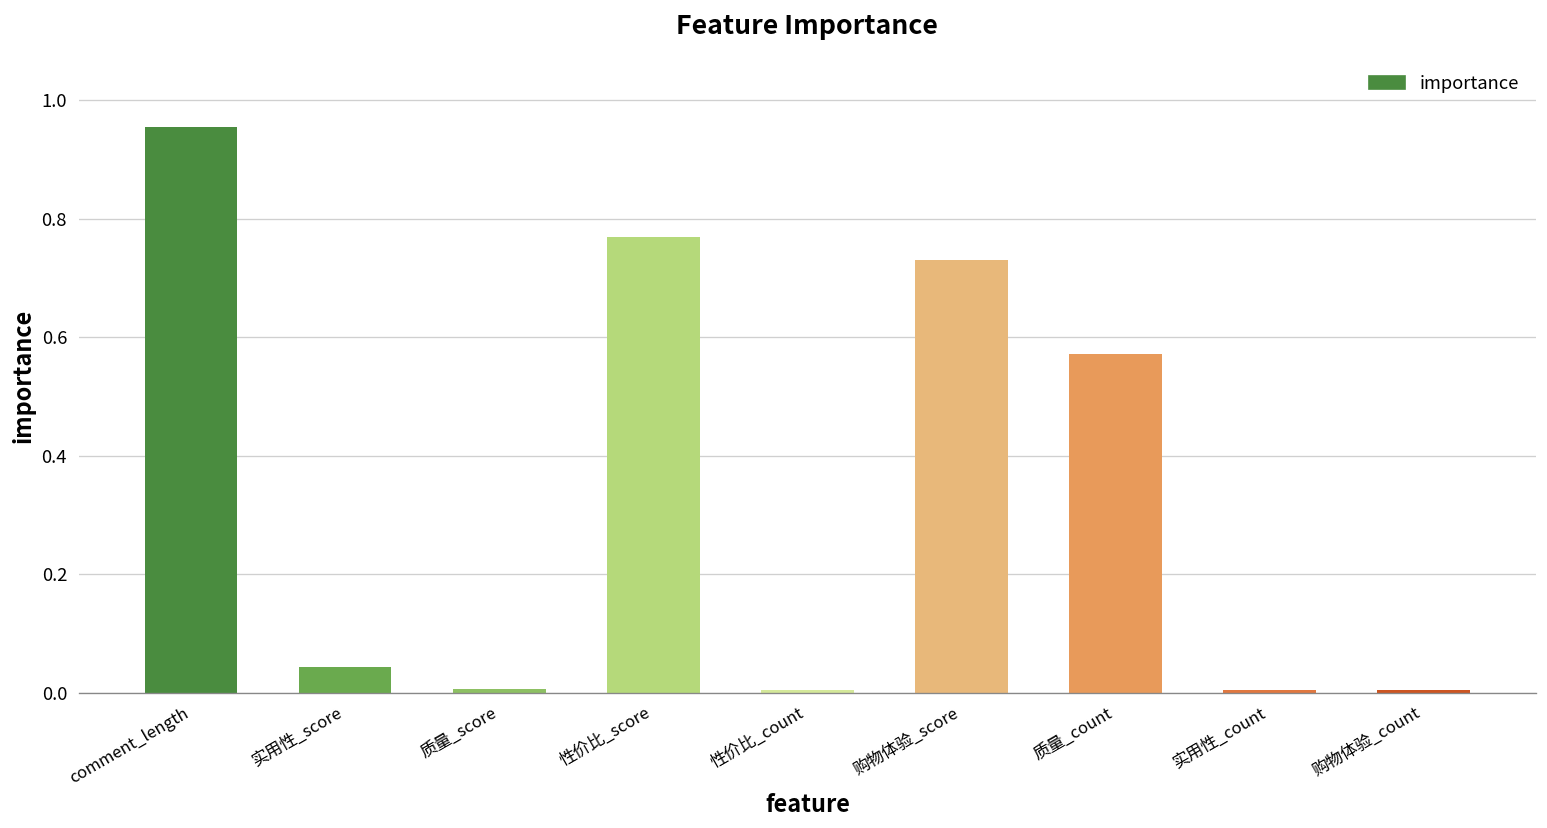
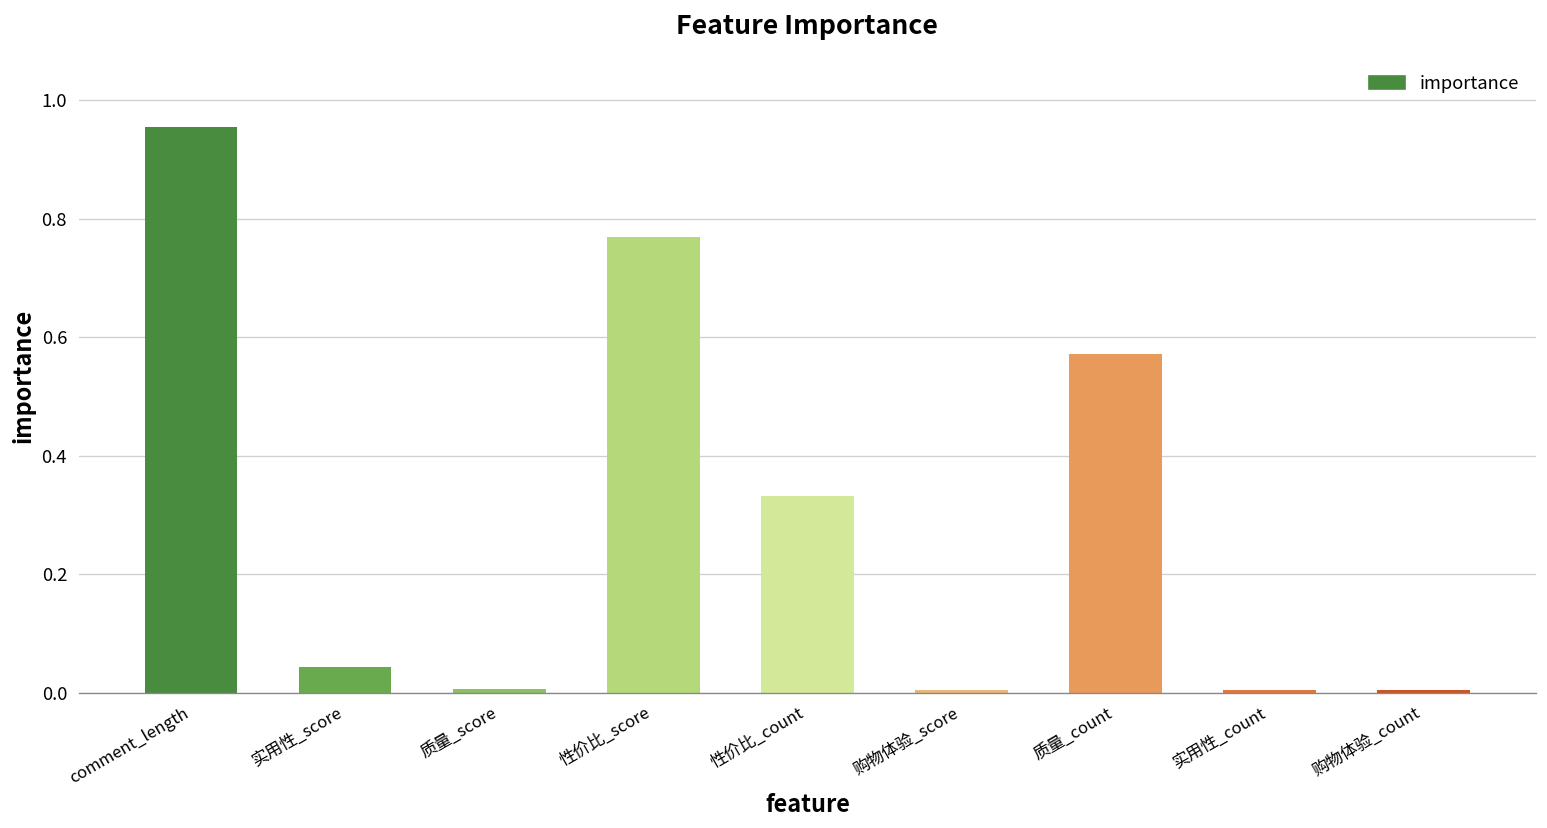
  {
    "comment_length": 0.96,
    "实用性_score": 0.04,
    "质量_score": 0.01,
    "性价比_score": 0.77,
-   "性价比_count": 0.01,
-   "购物体验_score": 0.73,
+   "性价比_count": 0.33,
+   "购物体验_score": 0.01,
    "质量_count": 0.57
  }
